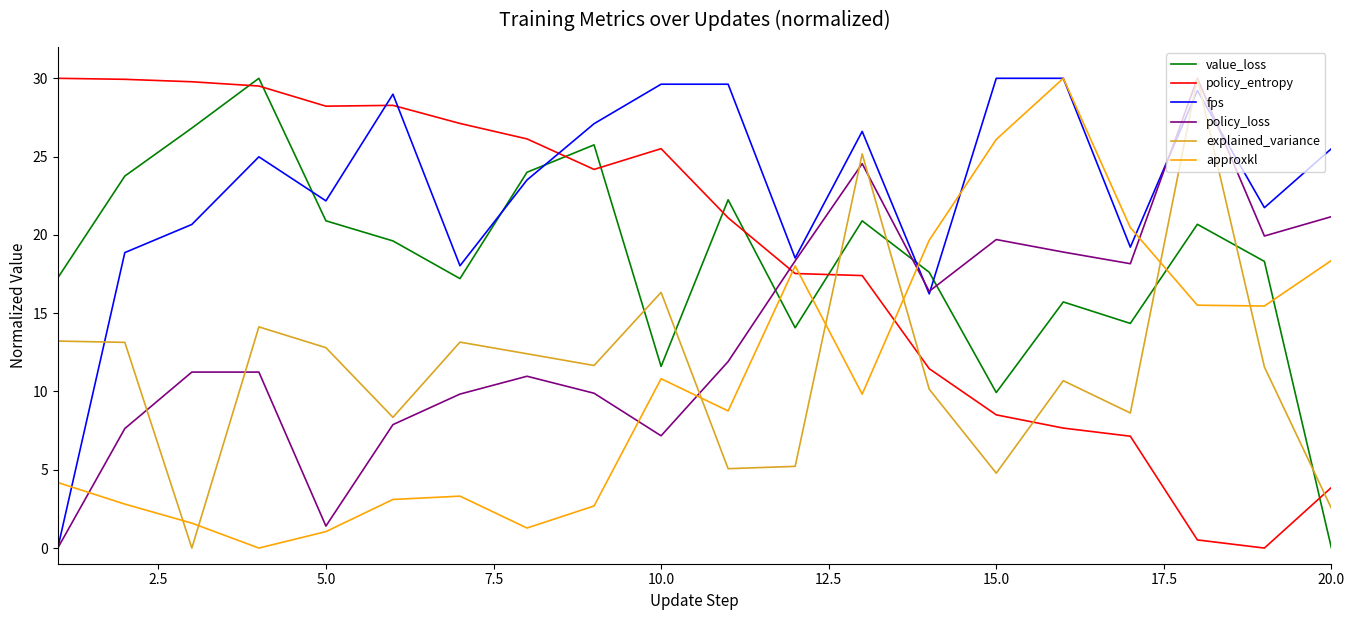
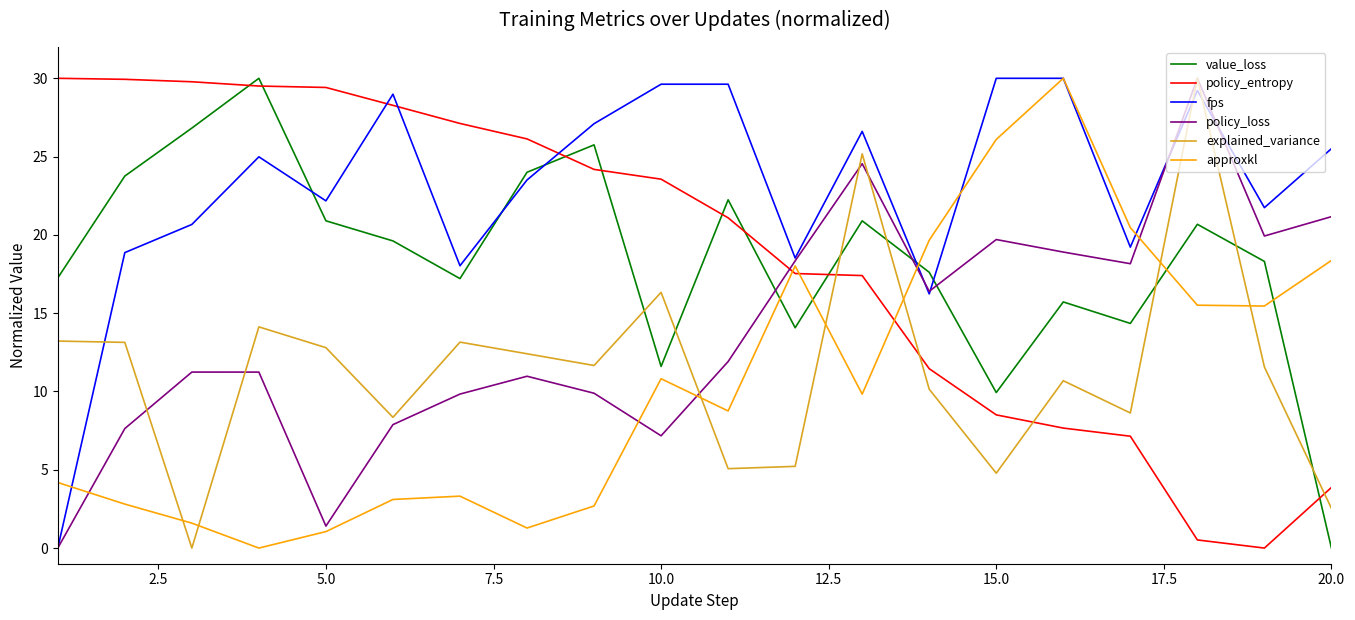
  {
    "value_loss": {
      "5.0": 20.9,
      "10.0": 11.6,
      "15.0": 9.9,
      "20.0": 0.0
    },
    "policy_entropy": {
-     "5.0": 28.2,
-     "10.0": 25.5,
+     "5.0": 29.4,
+     "10.0": 23.6,
      "15.0": 8.5,
      "20.0": 3.9
    },
    "fps": {
      "5.0": 22.2,
      "10.0": 29.6,
      "15.0": 30.0,
      "20.0": 25.5
    },
    "policy_loss": {
      "5.0": 1.4,
      "10.0": 7.2,
      "15.0": 19.7,
      "20.0": 21.2
    }
  }
